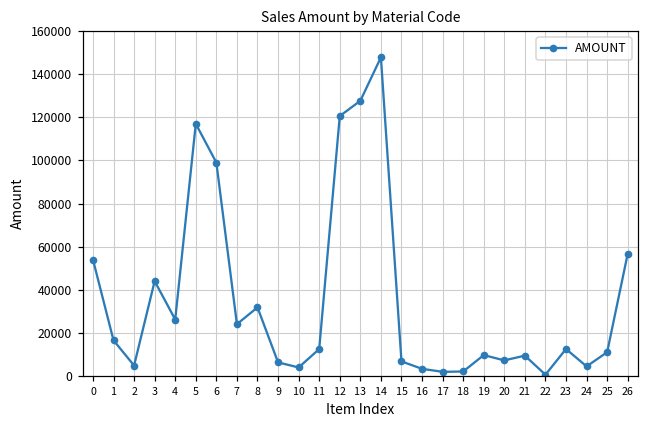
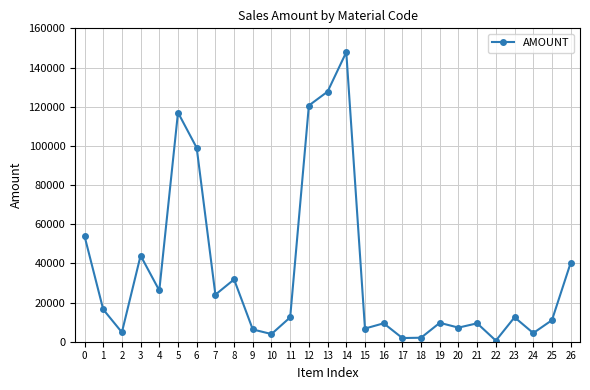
  {
    "0": 54000,
    "1": 17000,
    "2": 5000,
    "3": 44000,
    "4": 26000,
    "5": 117000,
    "6": 99000,
    "7": 24000,
    "8": 32000,
    "9": 6000,
    "10": 4000,
    "11": 12000,
    "12": 121000,
    "13": 128000,
    "14": 148000,
    "15": 7000,
-   "16": 3000,
+   "16": 9000,
    "17": 2000,
    "18": 2000,
    "19": 10000,
    "20": 7000,
    "21": 9000,
    "22": 1000,
    "23": 12000,
    "24": 4000,
    "25": 11000,
-   "26": 57000
+   "26": 40000
  }
